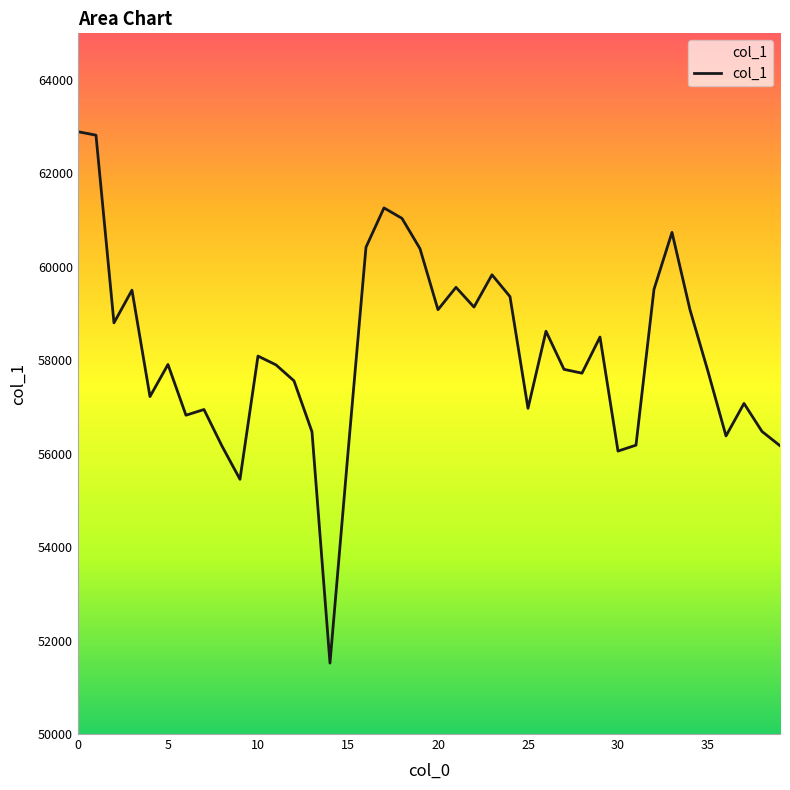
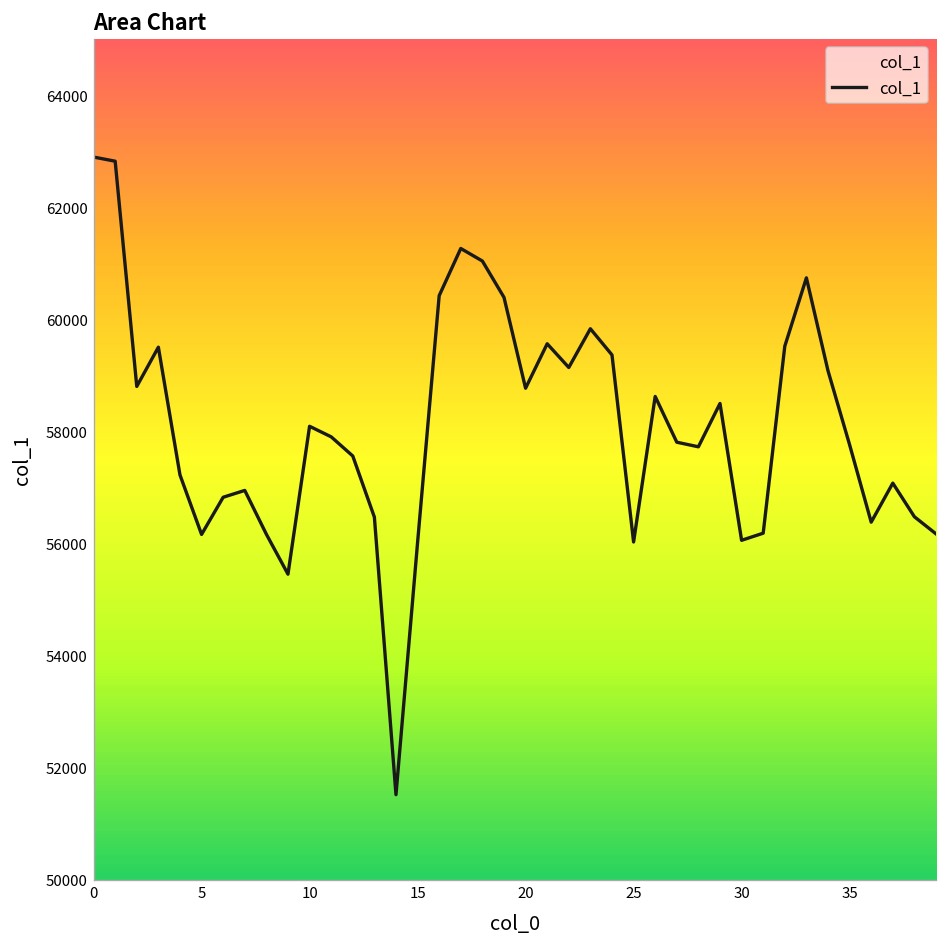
  {
    "0": 62900,
-   "5": 57900,
+   "5": 56200,
    "10": 58100,
    "15": 56000,
-   "20": 59100,
-   "25": 57000,
+   "20": 58800,
+   "25": 56000,
    "30": 56100,
    "35": 57800
  }
